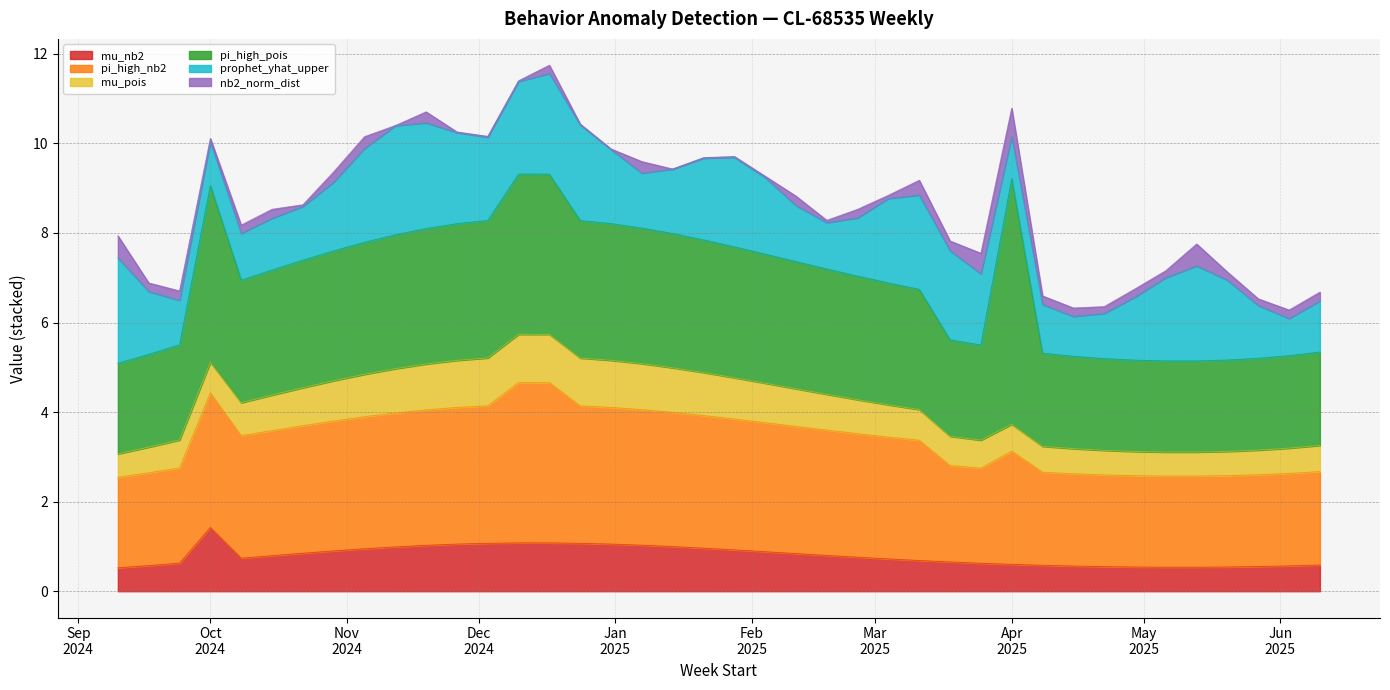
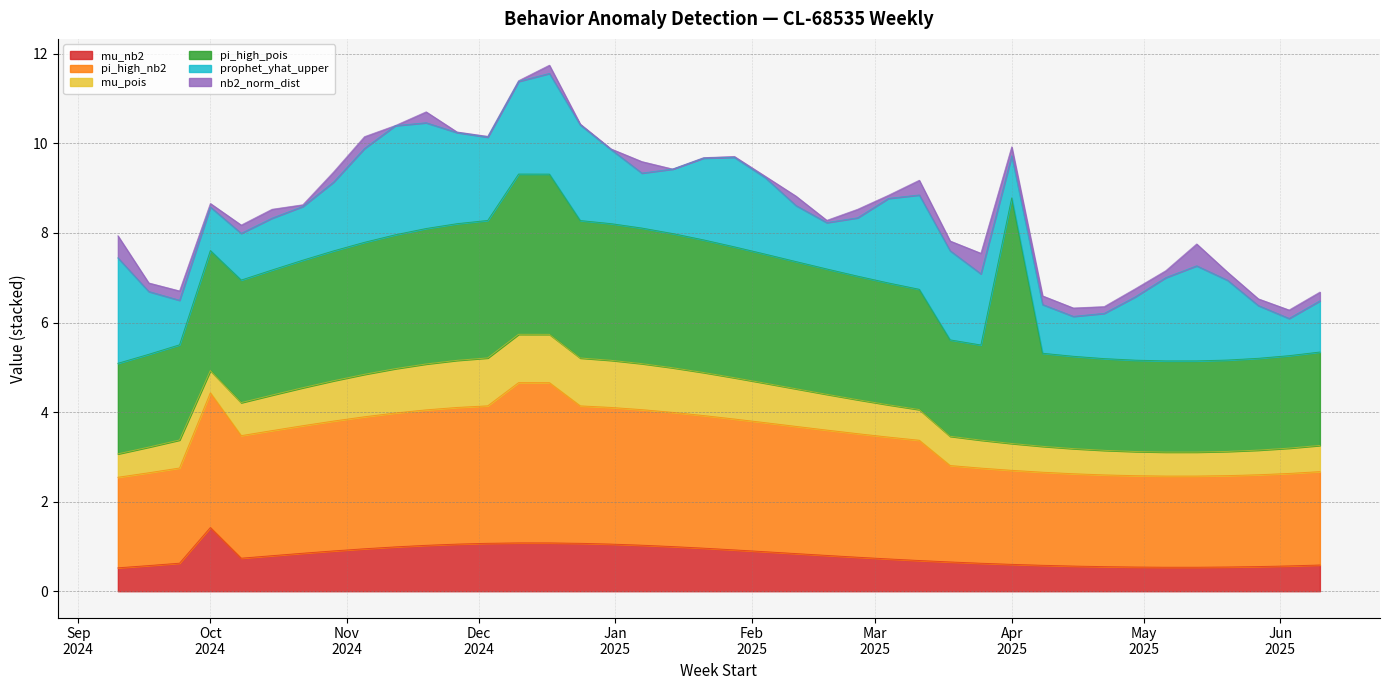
  {
    "mu_nb2": {
      "Oct 2024": 1.4,
      "Apr 2025": 0.6
    },
    "pi_high_nb2": {
      "Oct 2024": 3.0,
-     "Apr 2025": 2.5
+     "Apr 2025": 2.1
    },
    "mu_pois": {
-     "Oct 2024": 0.7,
+     "Oct 2024": 0.5,
      "Apr 2025": 0.6
    },
    "pi_high_pois": {
-     "Oct 2024": 4.0,
+     "Oct 2024": 2.7,
      "Apr 2025": 5.5
    },
    "prophet_yhat_upper": {
      "Oct 2024": 1.0,
      "Apr 2025": 0.9
    },
    "nb2_norm_dist": {
      "Oct 2024": 0.1,
-     "Apr 2025": 0.6
+     "Apr 2025": 0.2
    }
  }
